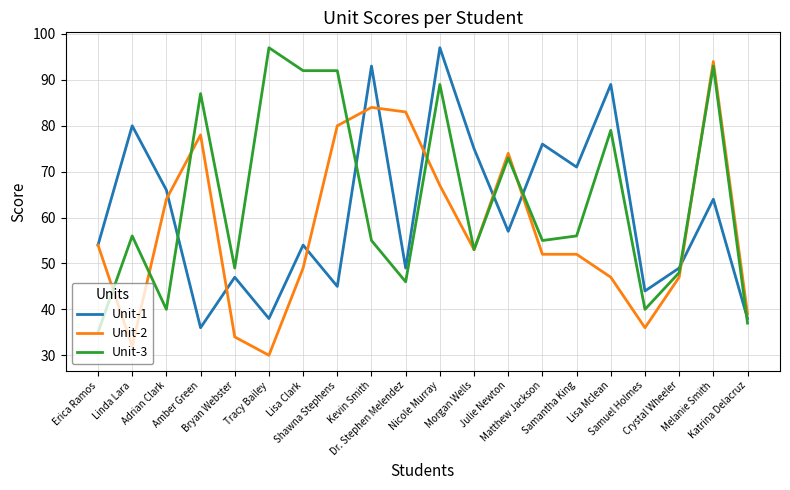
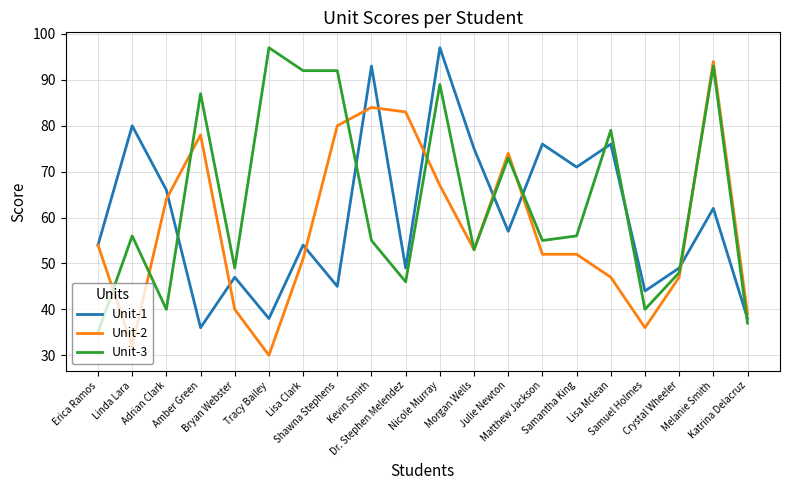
  {
    "Unit-1": {
      "Linda Lara": 80,
      "Adrian Clark": 66,
      "Amber Green": 36,
      "Bryan Webster": 47,
      "Tracy Bailey": 38,
      "Lisa Clark": 54,
      "Shawna Stephens": 45,
      "Kevin Smith": 93,
      "Dr. Stephen Melendez": 49,
      "Nicole Murray": 97,
      "Morgan Wells": 75,
      "Julie Newton": 57,
      "Matthew Jackson": 76,
      "Samantha King": 71,
-     "Lisa Mclean": 89,
+     "Lisa Mclean": 76,
      "Samuel Holmes": 44,
      "Crystal Wheeler": 49,
-     "Melanie Smith": 64,
+     "Melanie Smith": 62,
      "Katrina Delacruz": 38
    },
    "Unit-2": {
      "Adrian Clark": 64,
      "Amber Green": 78,
-     "Bryan Webster": 34,
+     "Bryan Webster": 40,
      "Tracy Bailey": 30,
-     "Lisa Clark": 49,
+     "Lisa Clark": 51,
      "Shawna Stephens": 80,
      "Kevin Smith": 84,
      "Dr. Stephen Melendez": 83,
      "Nicole Murray": 67,
      "Julie Newton": 74,
      "Matthew Jackson": 52,
      "Samantha King": 52,
      "Lisa Mclean": 47,
      "Samuel Holmes": 36,
      "Crystal Wheeler": 47,
      "Melanie Smith": 94,
      "Katrina Delacruz": 39
    },
    "Unit-3": {
      "Linda Lara": 56,
      "Adrian Clark": 40,
      "Amber Green": 87,
      "Bryan Webster": 49,
      "Tracy Bailey": 97,
      "Lisa Clark": 92,
      "Shawna Stephens": 92,
      "Kevin Smith": 55,
      "Dr. Stephen Melendez": 46,
      "Nicole Murray": 89,
      "Julie Newton": 73,
      "Matthew Jackson": 55,
      "Samantha King": 56,
      "Lisa Mclean": 79,
      "Samuel Holmes": 40,
      "Crystal Wheeler": 48,
      "Melanie Smith": 93,
      "Katrina Delacruz": 37
    }
  }
